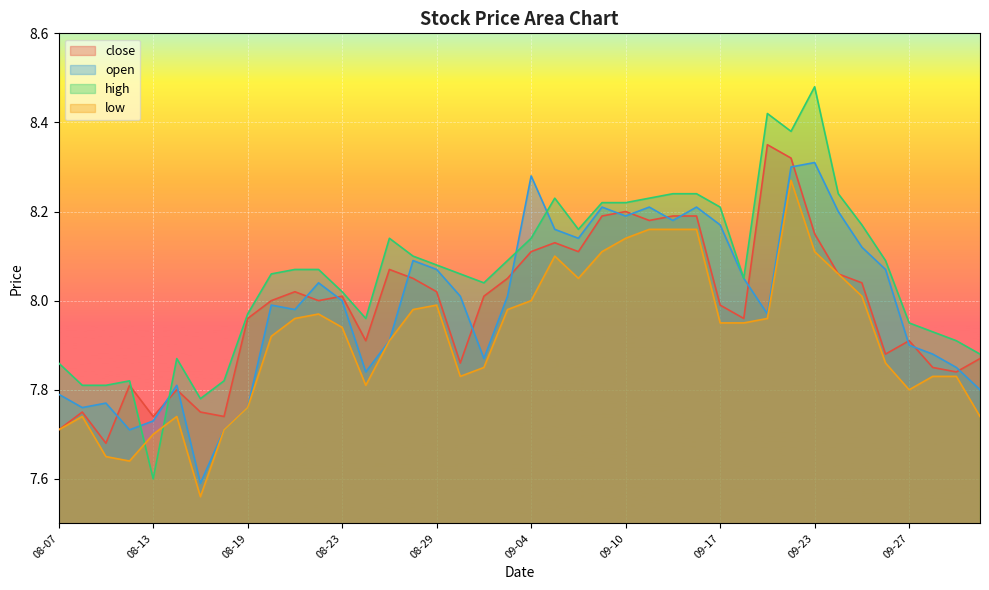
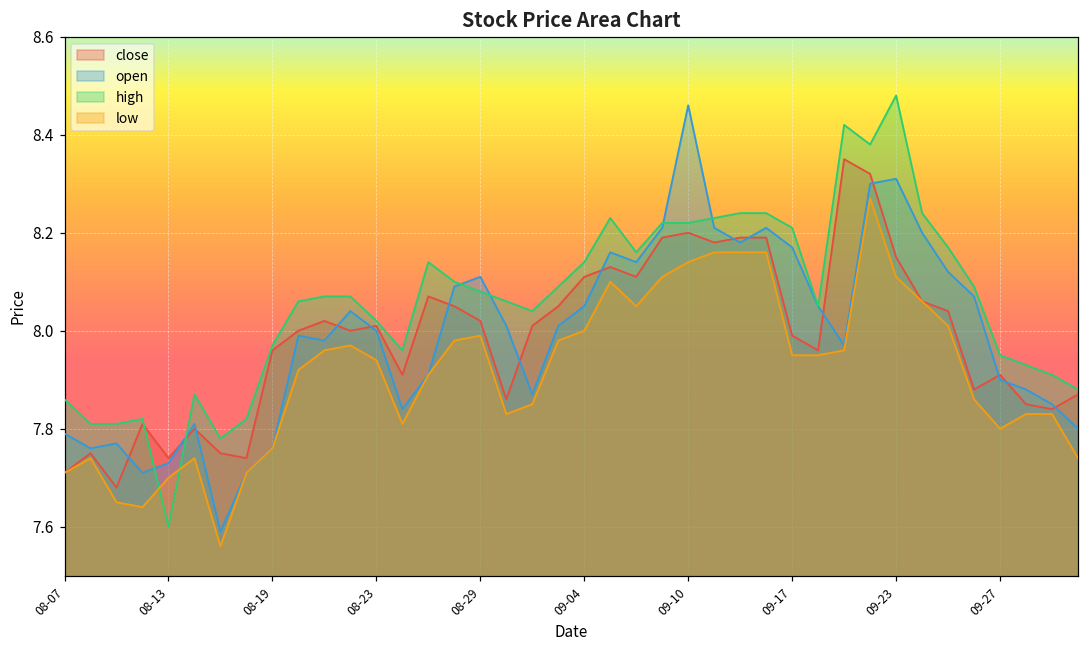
  {
    "open": {
      "08-07": 7.79,
      "08-13": 7.73,
      "08-23": 8.00,
-     "08-29": 8.07,
-     "09-04": 8.28,
-     "09-10": 8.19,
+     "08-29": 8.11,
+     "09-04": 8.05,
+     "09-10": 8.46,
      "09-17": 8.17,
      "09-23": 8.31,
      "09-27": 7.90
    },
    "high": {
      "08-07": 7.86,
      "08-13": 7.60,
      "08-19": 7.97,
      "08-23": 8.02,
      "08-29": 8.08,
      "09-04": 8.14,
      "09-10": 8.22,
      "09-17": 8.21,
      "09-23": 8.48,
      "09-27": 7.95
    }
  }
